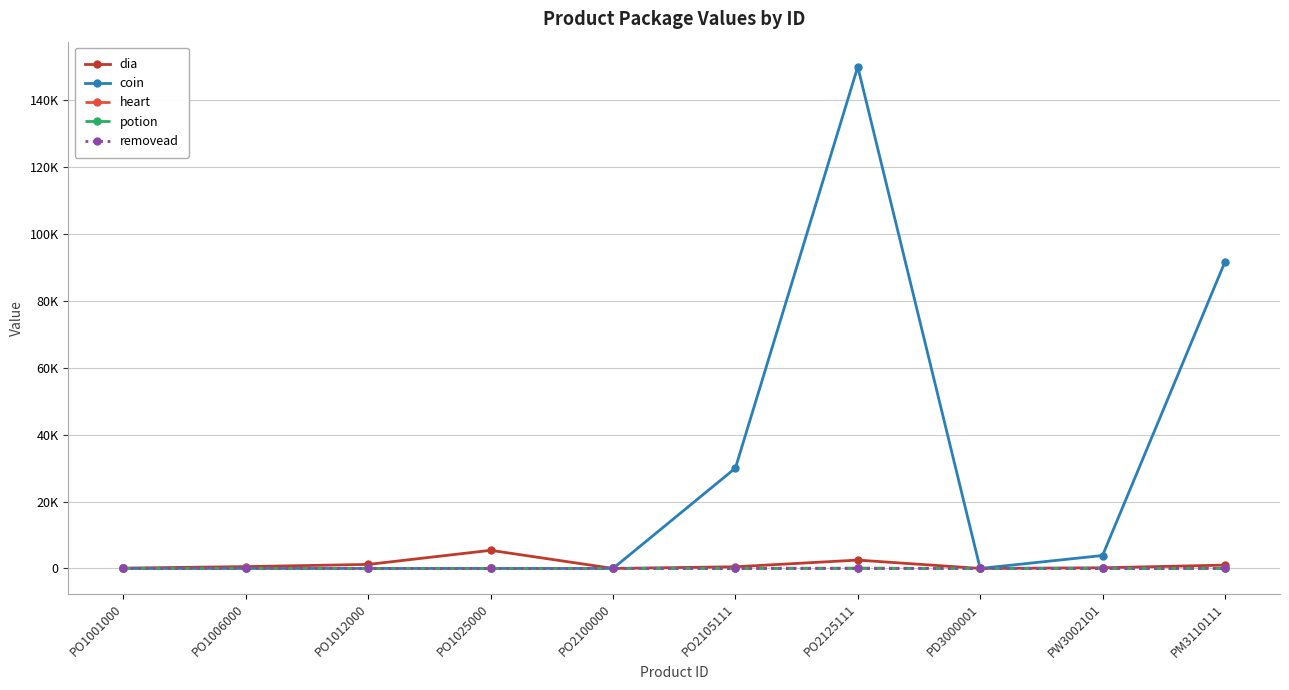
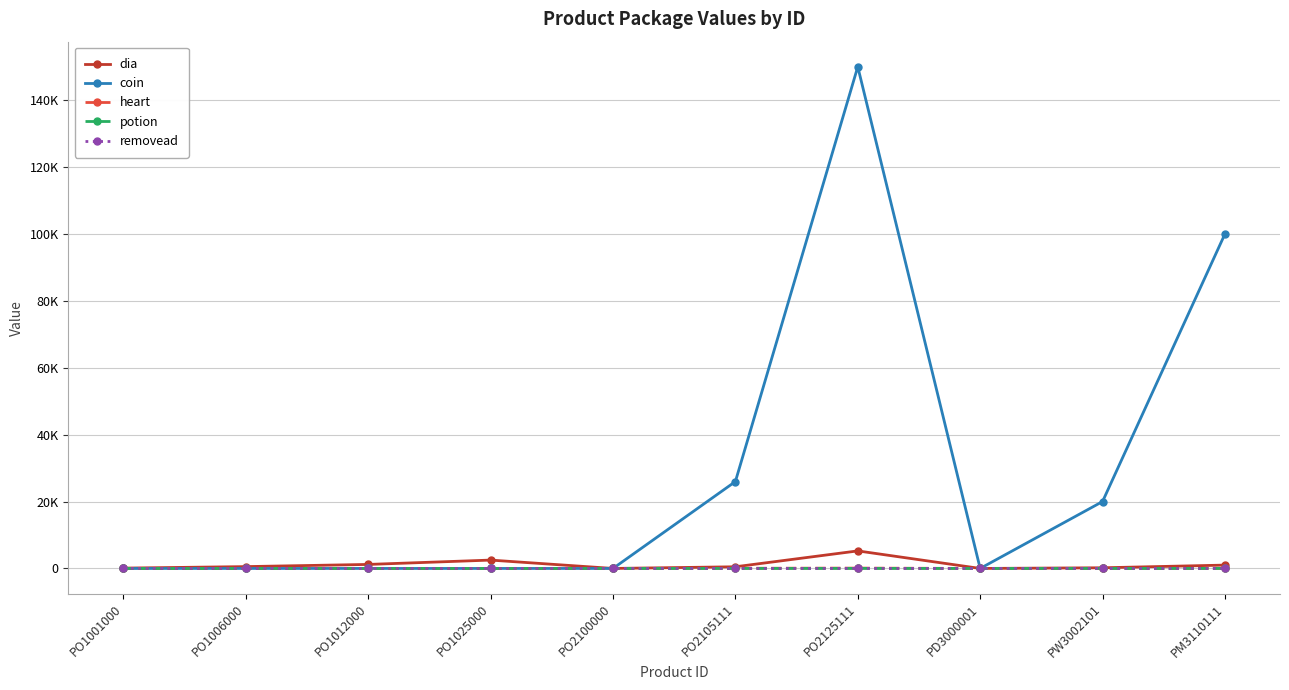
  {
    "dia": {
      "PO1012000": 1000,
-     "PO1025000": 5000,
-     "PO2125111": 3000,
+     "PO1025000": 3000,
+     "PO2125111": 5000,
      "PM3110111": 1000
    },
    "coin": {
-     "PO2105111": 30000,
+     "PO2105111": 26000,
      "PO2125111": 150000,
-     "PW3002101": 4000,
-     "PM3110111": 92000
+     "PW3002101": 20000,
+     "PM3110111": 100000
    },
    "removead": {
      "PO2125111": 0,
      "PM3110111": 0
    }
  }
